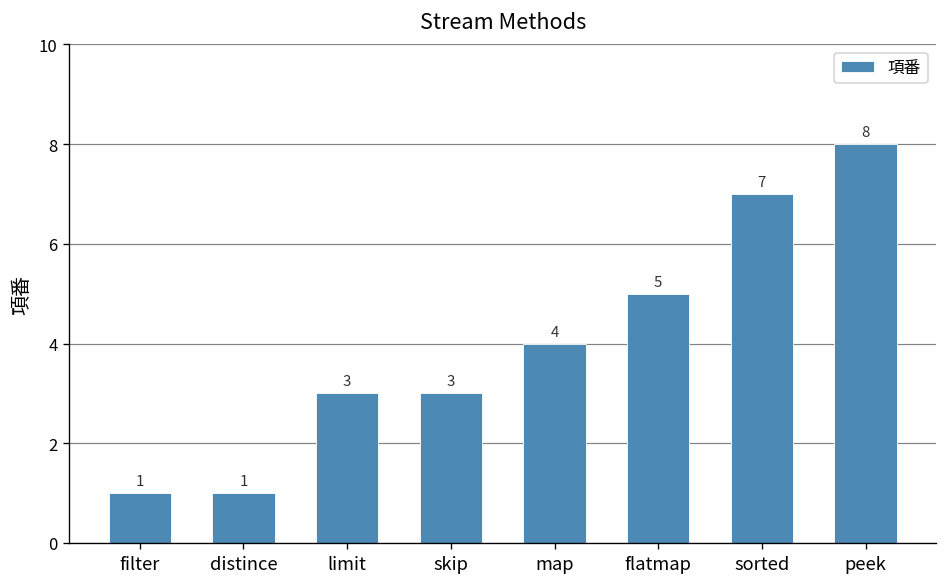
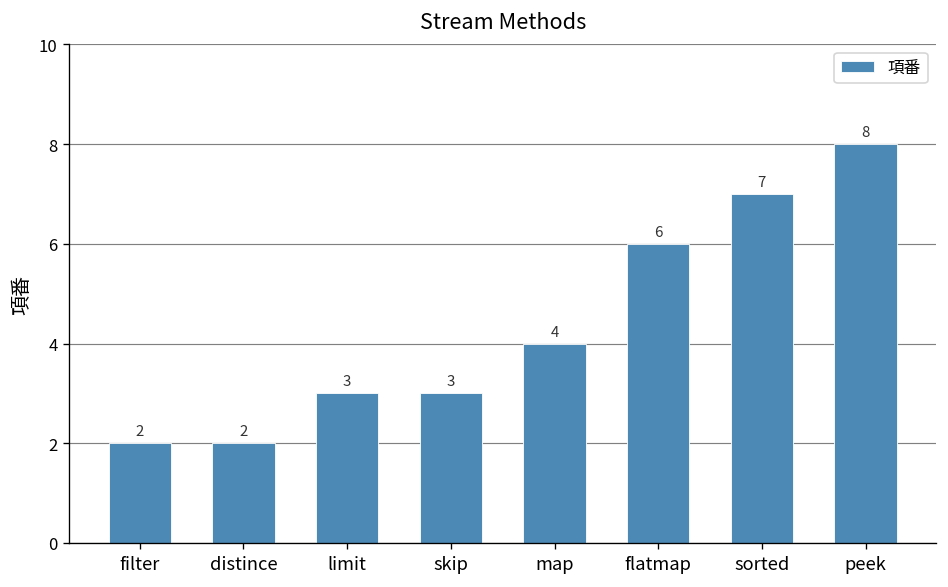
  {
-   "filter": 1,
-   "distince": 1,
+   "filter": 2,
+   "distince": 2,
    "limit": 3,
    "skip": 3,
    "map": 4,
-   "flatmap": 5,
+   "flatmap": 6,
    "sorted": 7,
    "peek": 8
  }
